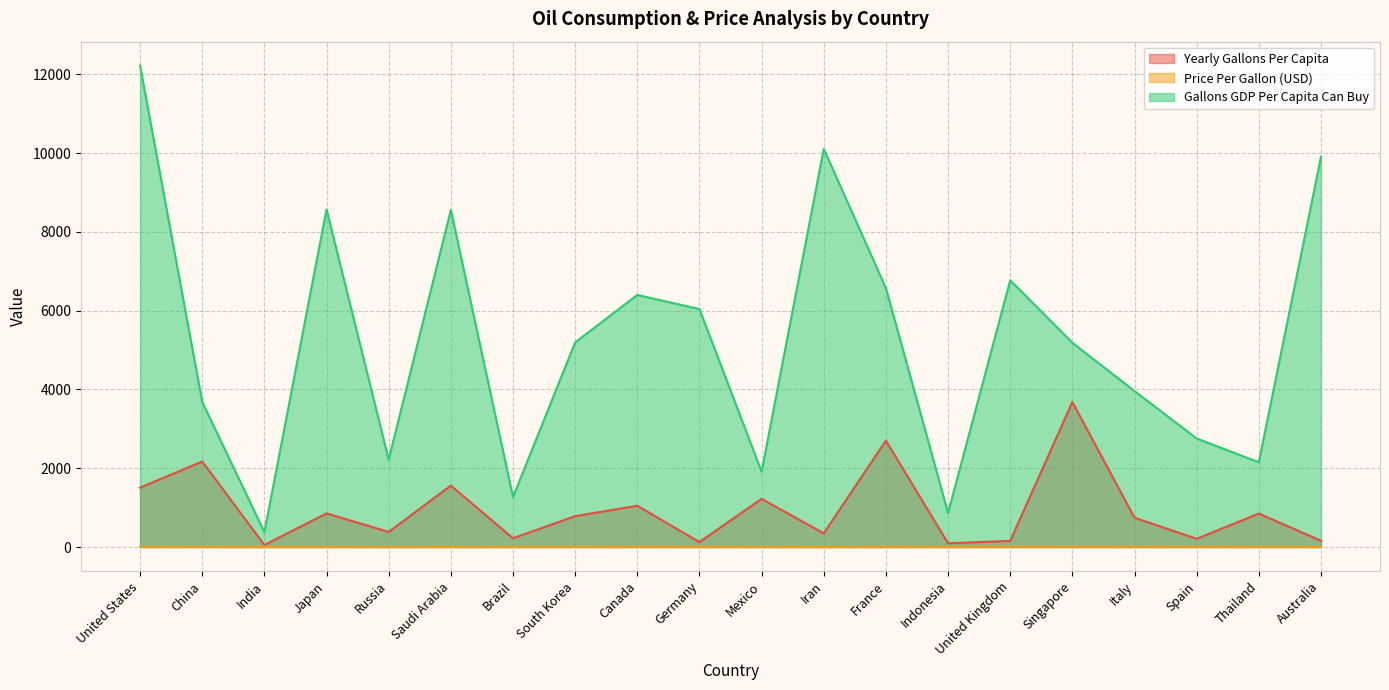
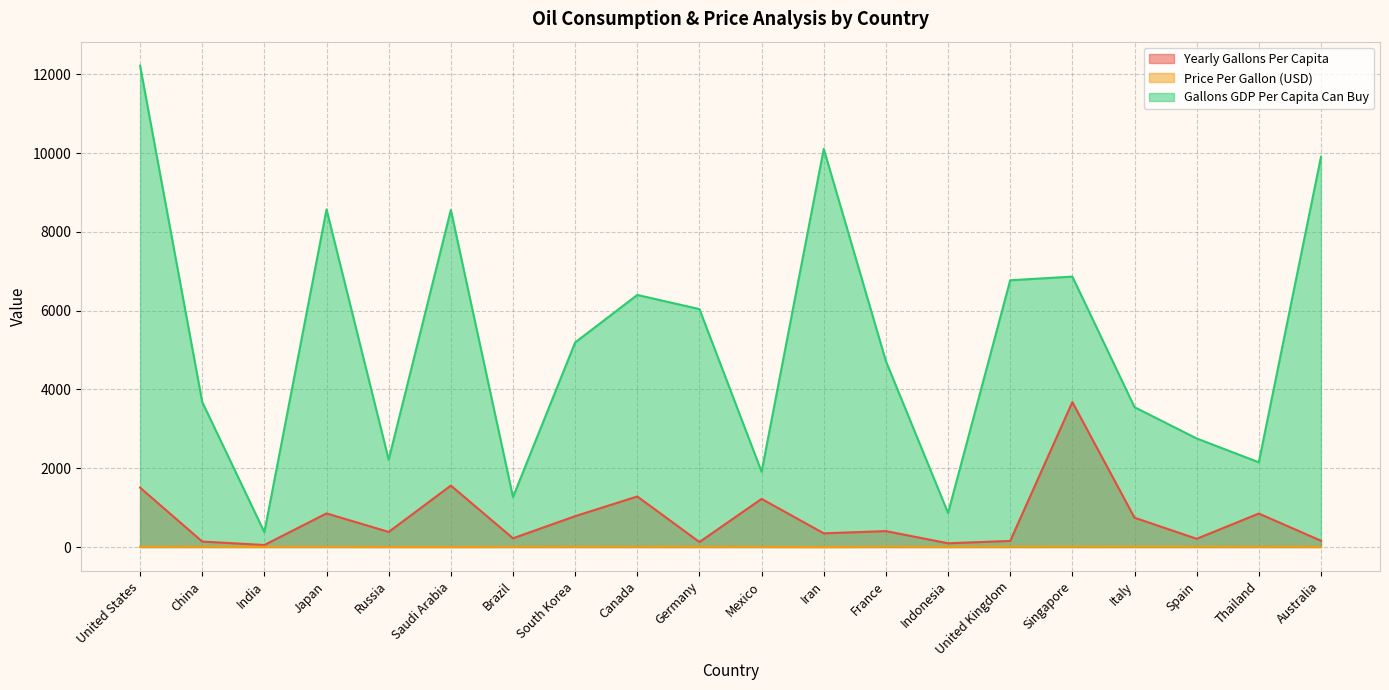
  {
    "Yearly Gallons Per Capita": {
      "United States": 1500,
-     "China": 2200,
+     "China": 100,
      "Japan": 900,
      "Russia": 400,
      "Saudi Arabia": 1600,
      "Brazil": 200,
      "South Korea": 800,
-     "Canada": 1000,
+     "Canada": 1300,
      "Germany": 100,
      "Mexico": 1200,
      "Iran": 300,
-     "France": 2700,
+     "France": 400,
      "Indonesia": 100,
      "United Kingdom": 200,
      "Singapore": 3700,
      "Italy": 700,
      "Spain": 200,
      "Thailand": 800,
      "Australia": 200
    },
    "Price Per Gallon (USD)": {
      "United States": 0,
      "China": 0,
      "Japan": 0,
      "Russia": 0,
      "Saudi Arabia": 0,
      "Brazil": 0,
      "South Korea": 0,
      "Canada": 0,
      "Germany": 0,
      "Mexico": 0,
      "Iran": 0,
      "France": 0,
      "Indonesia": 0,
      "United Kingdom": 0,
      "Singapore": 0,
      "Italy": 0,
      "Spain": 0,
      "Thailand": 0,
      "Australia": 0
    },
    "Gallons GDP Per Capita Can Buy": {
      "United States": 12200,
      "China": 3700,
      "India": 400,
      "Japan": 8600,
      "Russia": 2200,
      "Saudi Arabia": 8600,
      "Brazil": 1300,
      "South Korea": 5200,
      "Canada": 6400,
      "Germany": 6000,
      "Mexico": 1900,
      "Iran": 10100,
-     "France": 6600,
+     "France": 4700,
      "Indonesia": 900,
      "United Kingdom": 6800,
-     "Singapore": 5200,
-     "Italy": 4000,
+     "Singapore": 6900,
+     "Italy": 3600,
      "Spain": 2800,
      "Thailand": 2200,
      "Australia": 9900
    }
  }
